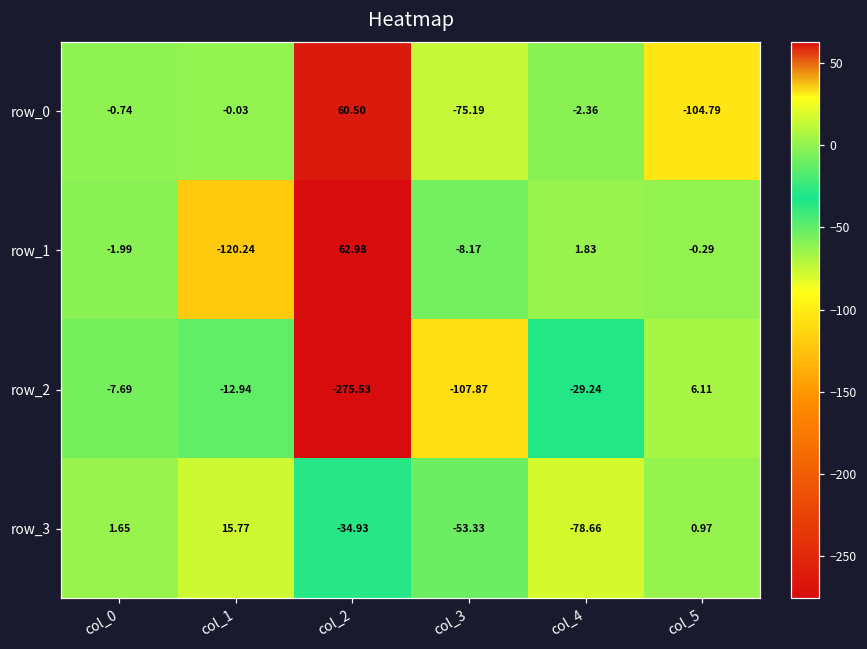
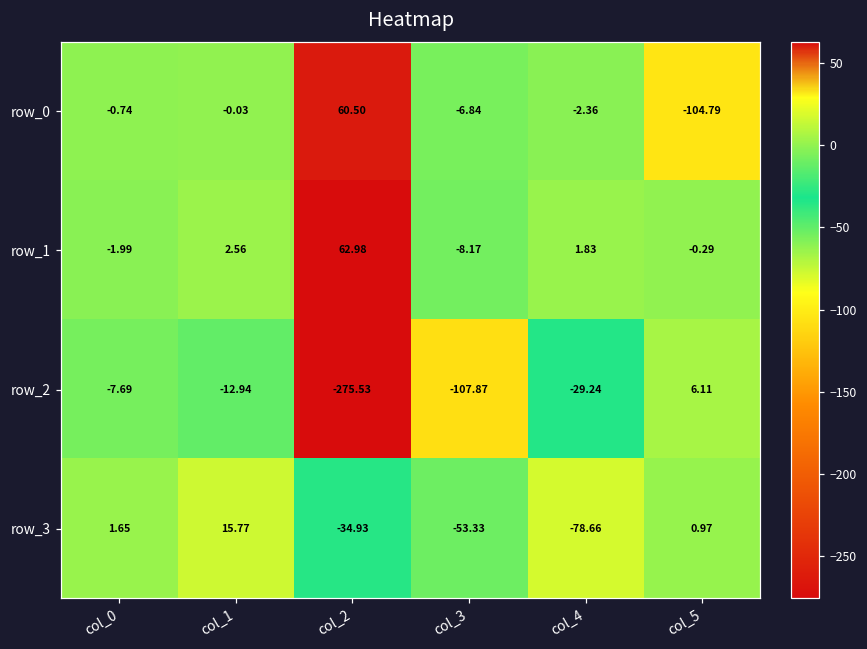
  {
    "row_0": {
      "col_0": -0.74,
      "col_1": -0.03,
      "col_2": 60.50,
-     "col_3": -75.19,
+     "col_3": -6.84,
      "col_4": -2.36,
      "col_5": -104.79
    },
    "row_1": {
      "col_0": -1.99,
-     "col_1": -120.24,
+     "col_1": 2.56,
      "col_2": 62.98,
      "col_3": -8.17,
      "col_4": 1.83,
      "col_5": -0.29
    },
    "row_2": {
      "col_0": -7.69,
      "col_1": -12.94,
      "col_2": -275.53,
      "col_3": -107.87,
      "col_4": -29.24,
      "col_5": 6.11
    },
    "row_3": {
      "col_0": 1.65,
      "col_1": 15.77,
      "col_2": -34.93,
      "col_3": -53.33,
      "col_4": -78.66,
      "col_5": 0.97
    }
  }
